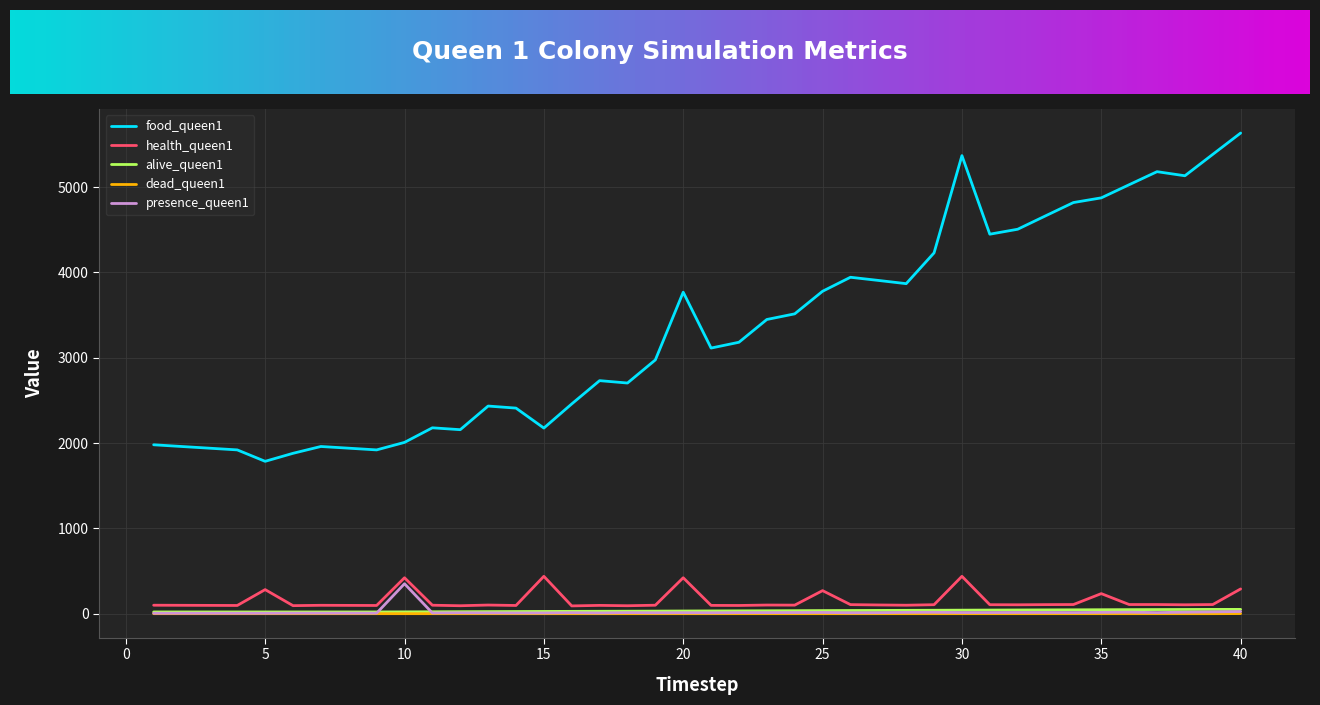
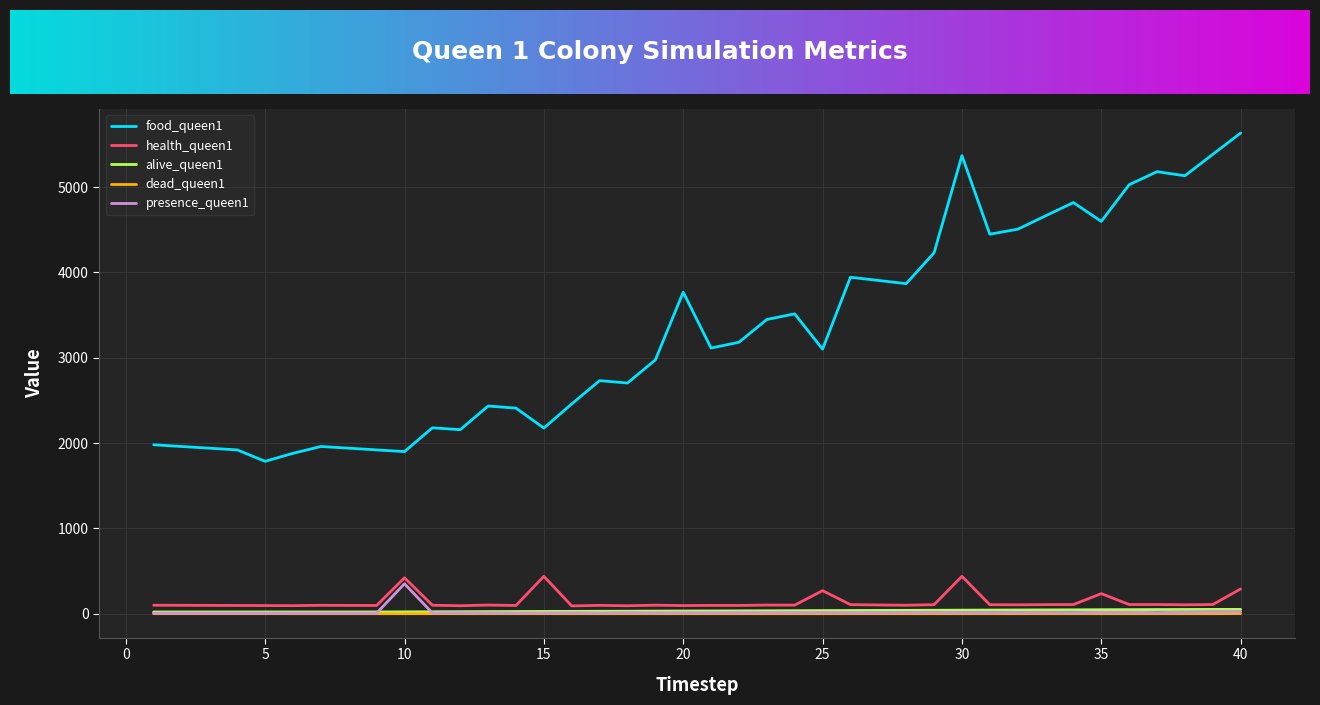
  {
    "food_queen1": {
      "5": 1800,
-     "10": 2000,
+     "10": 1900,
      "15": 2200,
      "20": 3800,
-     "25": 3800,
+     "25": 3100,
      "30": 5400,
-     "35": 4900,
+     "35": 4600,
      "40": 5600
    },
    "health_queen1": {
-     "5": 300,
+     "5": 100,
      "10": 400,
      "15": 400,
-     "20": 400,
+     "20": 100,
      "25": 300,
      "30": 400,
      "35": 200,
      "40": 300
    },
    "alive_queen1": {
      "35": 0
    },
    "presence_queen1": {
      "10": 400
    }
  }
